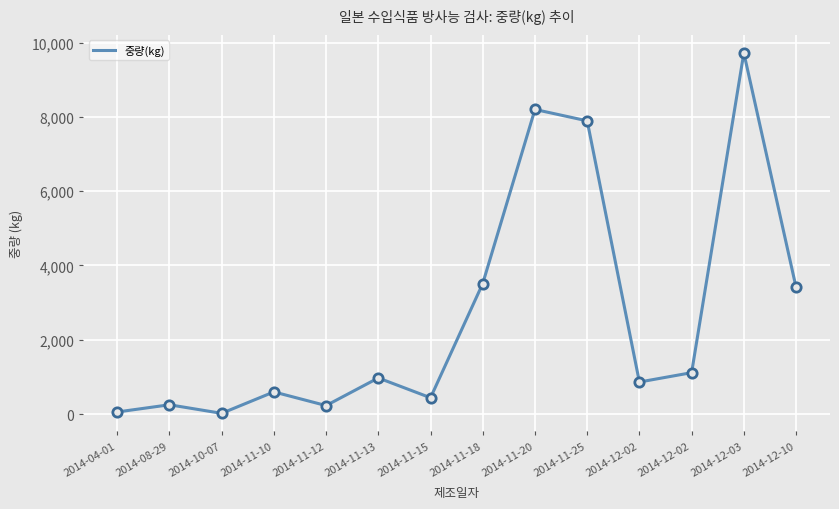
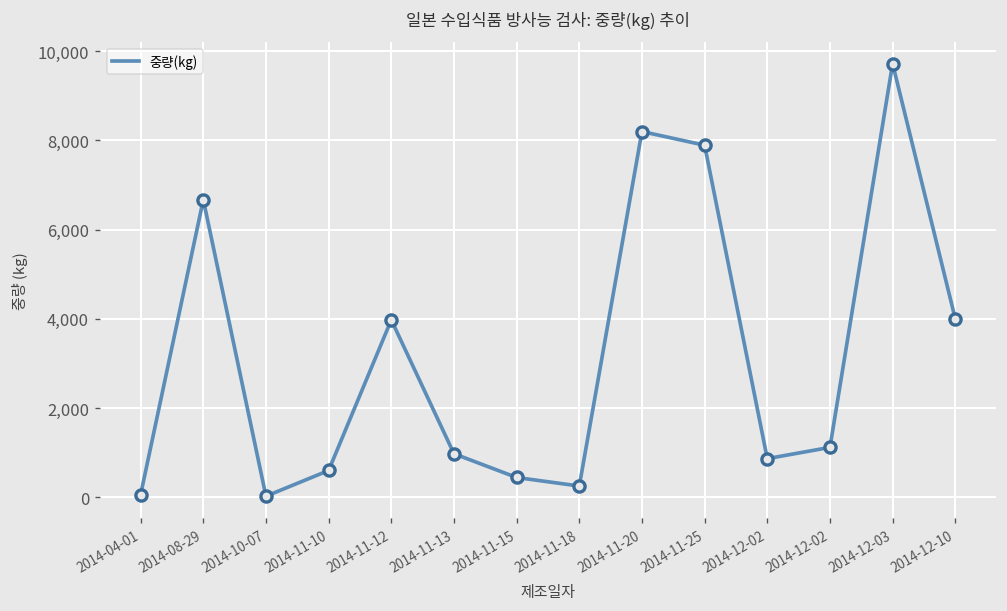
  {
    "2014-04-01": "100",
-   "2014-08-29": "300",
+   "2014-08-29": "6,700",
    "2014-10-07": "0",
    "2014-11-10": "600",
-   "2014-11-12": "200",
+   "2014-11-12": "4,000",
    "2014-11-13": "1,000",
    "2014-11-15": "400",
-   "2014-11-18": "3,500",
+   "2014-11-18": "200",
    "2014-11-20": "8,200",
    "2014-11-25": "7,900",
    "2014-12-03": "9,700",
-   "2014-12-10": "3,400"
+   "2014-12-10": "4,000"
  }
